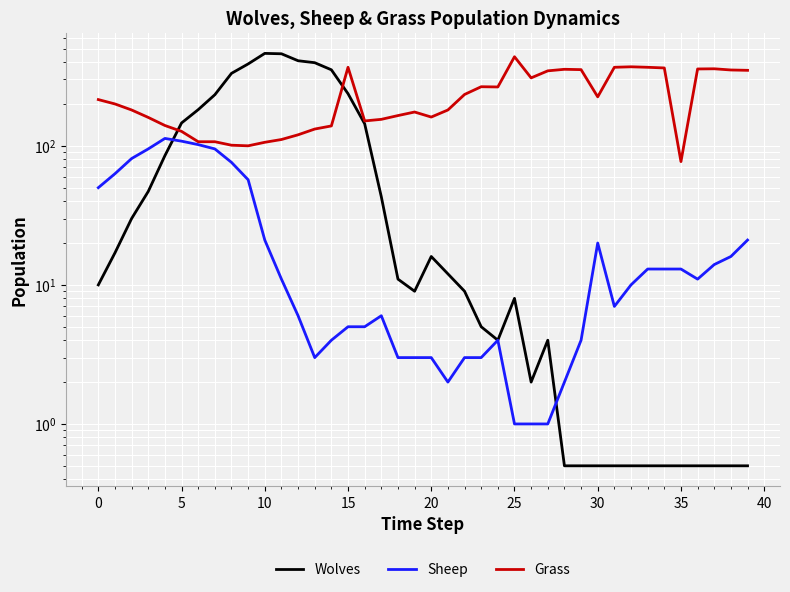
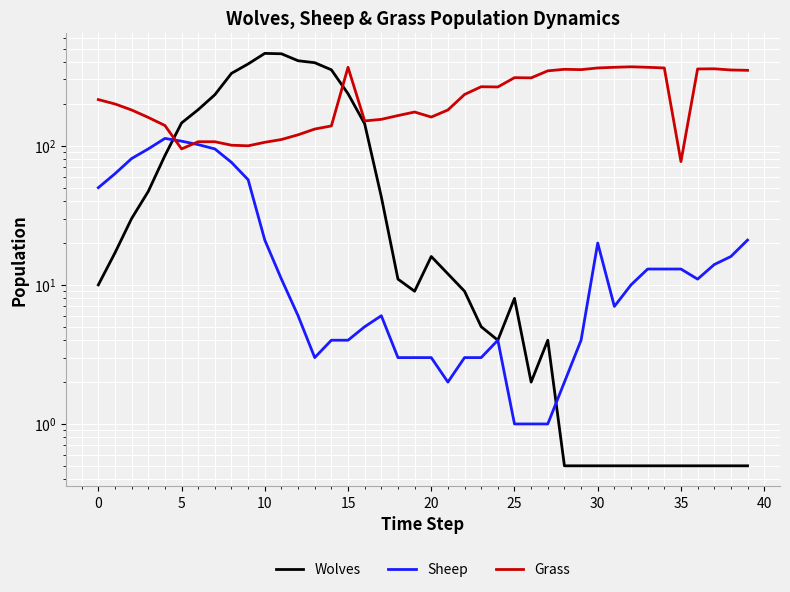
  {
    "Wolves": {
      "0": 10,
      "5": 150,
      "10": 460,
      "15": 240,
      "20": 16,
      "25": 8,
      "30": 0.50,
      "35": 0.50
    },
    "Sheep": {
      "0": 50,
      "5": 110,
      "10": 21,
-     "15": 5,
+     "15": 4,
      "20": 3,
      "25": 1,
      "30": 20,
      "35": 13
    },
    "Grass": {
      "0": 220,
-     "5": 130,
+     "5": 100,
      "10": 110,
      "15": 370,
      "20": 160,
-     "25": 440,
-     "30": 230,
+     "25": 310,
+     "30": 360,
      "35": 80
    }
  }
